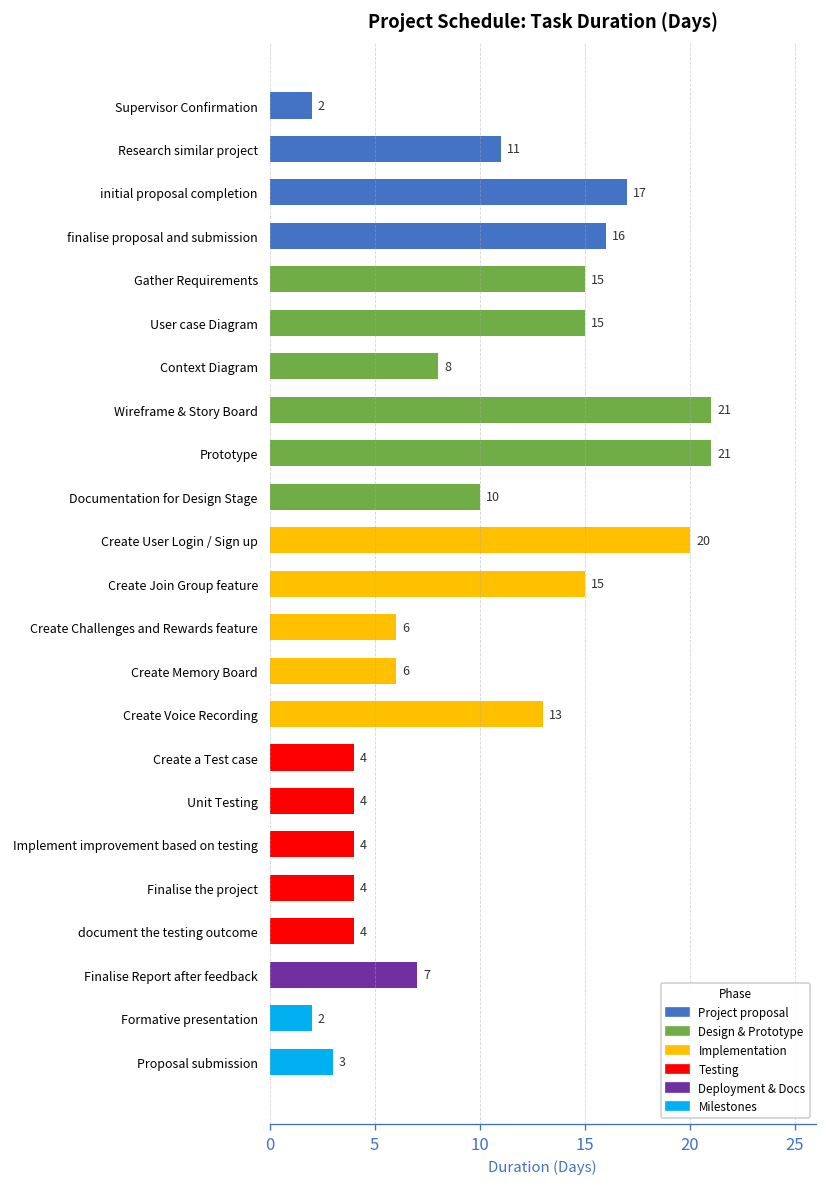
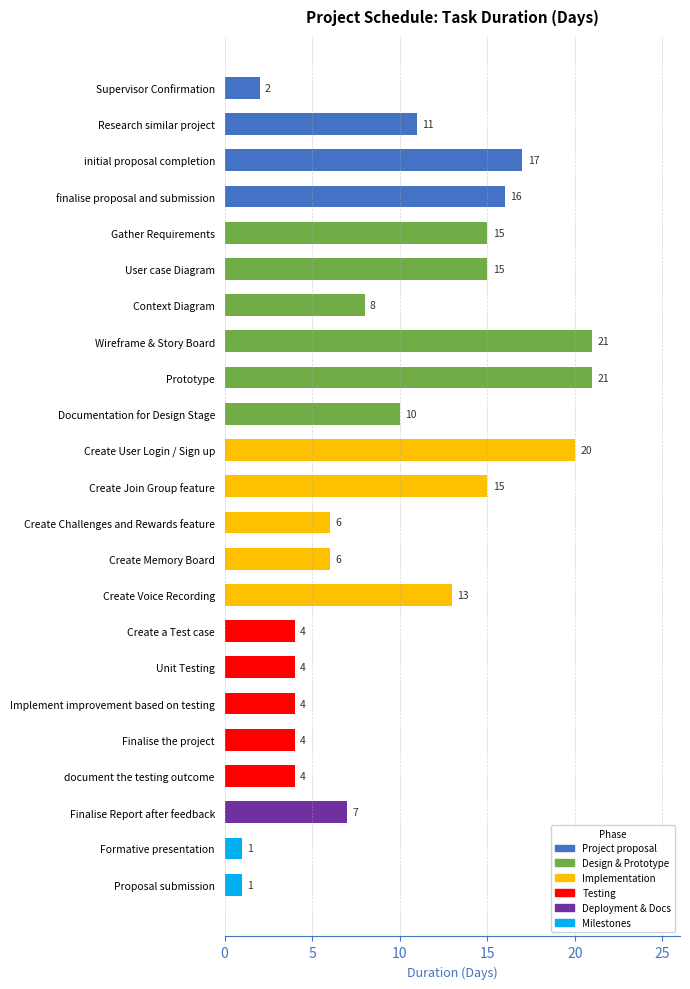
  {
    "Supervisor Confirmation": 2,
    "Research similar project": 11,
    "initial proposal completion": 17,
    "finalise proposal and submission": 16,
    "Gather Requirements": 15,
    "User case Diagram": 15,
    "Context Diagram": 8,
    "Wireframe & Story Board": 21,
    "Prototype": 21,
    "Documentation for Design Stage": 10,
    "Create User Login / Sign up": 20,
    "Create Join Group feature": 15,
    "Create Challenges and Rewards feature": 6,
    "Create Memory Board": 6,
    "Create Voice Recording": 13,
    "Create a Test case": 4,
    "Unit Testing": 4,
    "Implement improvement based on testing": 4,
    "Finalise the project": 4,
    "document the testing outcome": 4,
    "Finalise Report after feedback": 7,
-   "Formative presentation": 2,
-   "Proposal submission": 3
+   "Formative presentation": 1,
+   "Proposal submission": 1
  }
